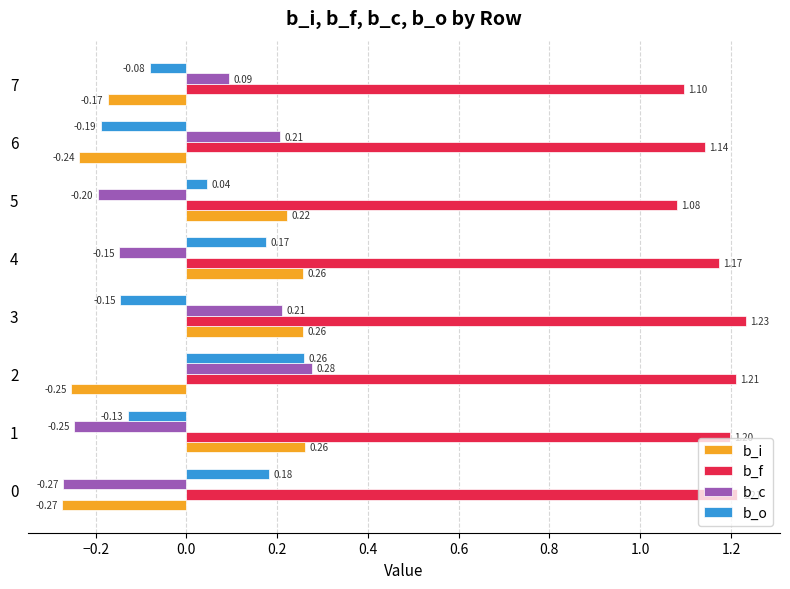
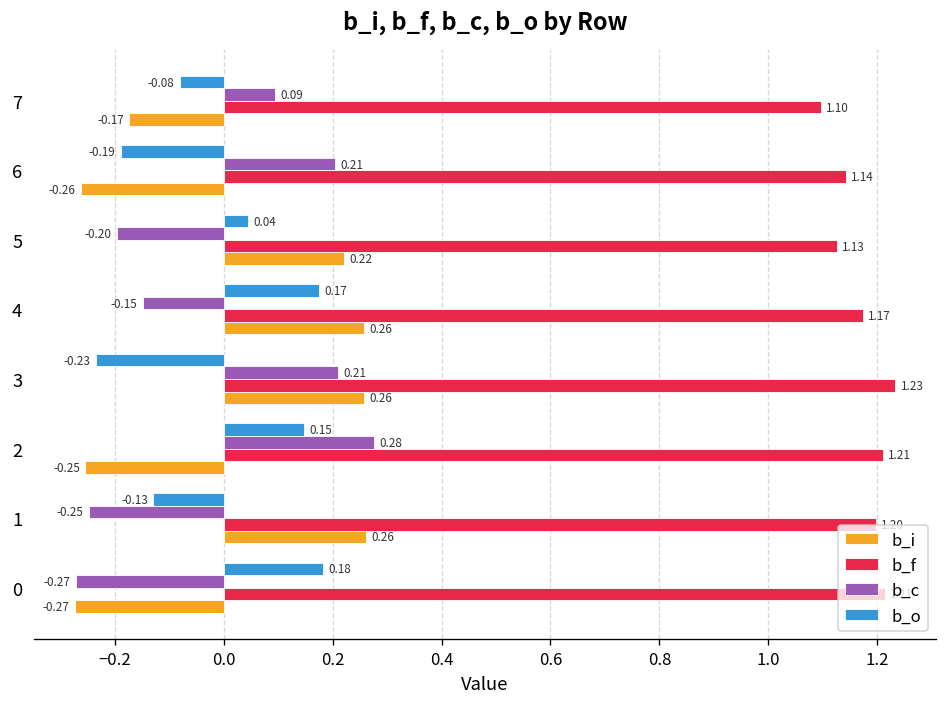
  {
    "b_i": {
      "7": -0.17,
-     "6": -0.24,
+     "6": -0.26,
      "5": 0.22,
      "4": 0.26,
      "3": 0.26,
      "2": -0.25,
      "1": 0.26,
      "0": -0.27
    },
    "b_f": {
      "7": 1.10,
      "6": 1.14,
-     "5": 1.08,
+     "5": 1.13,
      "4": 1.17,
      "3": 1.23,
      "2": 1.21
    },
    "b_c": {
      "7": 0.09,
      "6": 0.21,
      "5": -0.20,
      "4": -0.15,
      "3": 0.21,
      "2": 0.28,
      "1": -0.25,
      "0": -0.27
    },
    "b_o": {
      "7": -0.08,
      "6": -0.19,
      "5": 0.04,
      "4": 0.17,
-     "3": -0.15,
-     "2": 0.26,
+     "3": -0.23,
+     "2": 0.15,
      "1": -0.13,
      "0": 0.18
    }
  }
